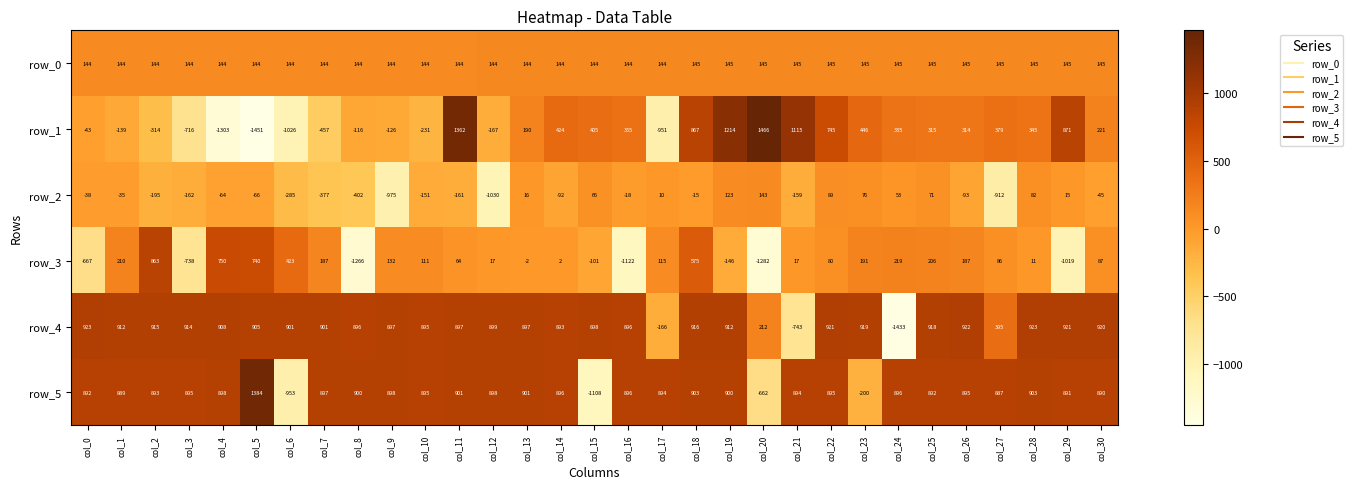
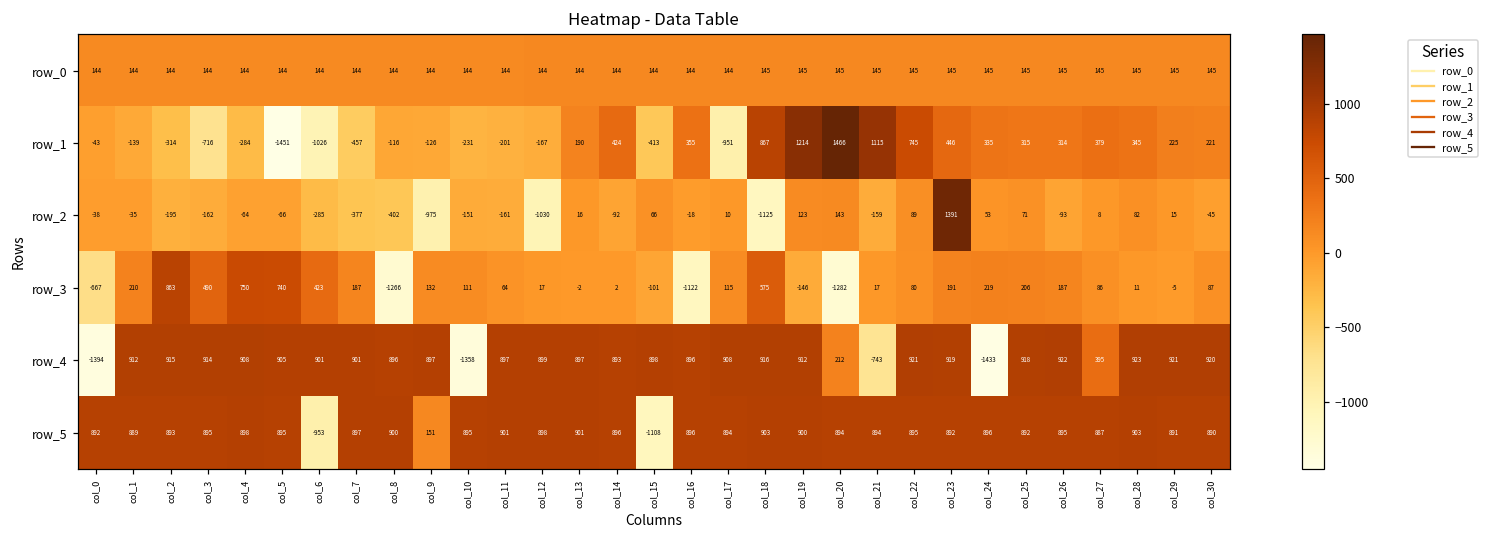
  {
    "row_0": {
      "col_0": 144,
      "col_1": 144,
      "col_2": 144,
      "col_3": 144,
      "col_4": 144,
      "col_5": 144,
      "col_6": 144,
      "col_7": 144,
      "col_8": 144,
      "col_9": 144,
      "col_10": 144,
      "col_11": 144,
      "col_12": 144,
      "col_13": 144,
      "col_14": 144,
      "col_15": 144,
      "col_16": 144,
      "col_17": 144,
      "col_18": 145,
      "col_19": 145,
      "col_20": 145,
      "col_21": 145,
      "col_22": 145,
      "col_23": 145,
      "col_24": 145,
      "col_25": 145,
      "col_26": 145,
      "col_27": 145,
      "col_28": 145,
      "col_29": 145,
      "col_30": 145
    },
    "row_1": {
      "col_0": -43,
      "col_1": -139,
      "col_2": -314,
      "col_3": -716,
-     "col_4": -1303,
+     "col_4": -284,
      "col_5": -1451,
      "col_6": -1026,
      "col_7": -457,
      "col_8": -116,
      "col_9": -126,
      "col_10": -231,
-     "col_11": 1362,
+     "col_11": -201,
      "col_12": -167,
      "col_13": 190,
      "col_14": 424,
-     "col_15": 405,
+     "col_15": -413,
      "col_16": 355,
      "col_17": -951,
      "col_18": 867,
      "col_19": 1214,
      "col_20": 1466,
      "col_21": 1115,
      "col_22": 745,
      "col_23": 446,
      "col_24": 335,
      "col_25": 315,
      "col_26": 314,
      "col_27": 379,
      "col_28": 345,
-     "col_29": 871,
+     "col_29": 225,
      "col_30": 221
    },
    "row_2": {
      "col_0": -38,
      "col_1": -35,
      "col_2": -195,
      "col_3": -162,
      "col_4": -64,
      "col_5": -66,
      "col_6": -285,
      "col_7": -377,
      "col_8": -402,
      "col_9": -975,
      "col_10": -151,
      "col_11": -161,
      "col_12": -1030,
      "col_13": 16,
      "col_14": -92,
      "col_15": 66,
      "col_16": -18,
      "col_17": 10,
-     "col_18": -15,
+     "col_18": -1125,
      "col_19": 123,
      "col_20": 143,
      "col_21": -159,
      "col_22": 89,
-     "col_23": 76,
+     "col_23": 1391,
      "col_24": 53,
      "col_25": 71,
      "col_26": -93,
-     "col_27": -912,
+     "col_27": 8,
      "col_28": 82,
      "col_29": 15,
      "col_30": -45
    },
    "row_3": {
      "col_0": -667,
      "col_1": 210,
      "col_2": 863,
-     "col_3": -738,
+     "col_3": 490,
      "col_4": 750,
      "col_5": 740,
      "col_6": 423,
      "col_7": 187,
      "col_8": -1266,
      "col_9": 132,
      "col_10": 111,
      "col_11": 64,
      "col_12": 17,
      "col_13": -2,
      "col_14": 2,
      "col_15": -101,
      "col_16": -1122,
      "col_17": 115,
      "col_18": 575,
      "col_19": -146,
      "col_20": -1282,
      "col_21": 17,
      "col_22": 80,
      "col_23": 191,
      "col_24": 219,
      "col_25": 206,
      "col_26": 187,
      "col_27": 86,
      "col_28": 11,
-     "col_29": -1019,
+     "col_29": -5,
      "col_30": 87
    },
    "row_4": {
-     "col_0": 923,
+     "col_0": -1394,
      "col_1": 912,
      "col_2": 915,
      "col_3": 914,
      "col_4": 908,
      "col_5": 905,
      "col_6": 901,
      "col_7": 901,
      "col_8": 896,
      "col_9": 897,
-     "col_10": 895,
+     "col_10": -1358,
      "col_11": 897,
      "col_12": 899,
      "col_13": 897,
      "col_14": 893,
      "col_15": 898,
      "col_16": 896,
-     "col_17": -166,
+     "col_17": 908,
      "col_18": 916,
      "col_19": 912,
      "col_20": 212,
      "col_21": -743,
      "col_22": 921,
      "col_23": 919,
      "col_24": -1433,
      "col_25": 918,
      "col_26": 922,
      "col_27": 395,
      "col_28": 923,
      "col_29": 921,
      "col_30": 920
    },
    "row_5": {
      "col_0": 892,
      "col_1": 889,
      "col_2": 893,
      "col_3": 895,
      "col_4": 898,
-     "col_5": 1384,
+     "col_5": 895,
      "col_6": -953,
      "col_7": 897,
      "col_8": 900,
-     "col_9": 898,
+     "col_9": 151,
      "col_10": 895,
      "col_11": 901,
      "col_12": 898,
      "col_13": 901,
      "col_14": 896,
      "col_15": -1108,
      "col_16": 896,
      "col_17": 894,
      "col_18": 903,
      "col_19": 900,
-     "col_20": -662,
+     "col_20": 894,
      "col_21": 894,
      "col_22": 895,
-     "col_23": -200,
+     "col_23": 892,
      "col_24": 896,
      "col_25": 892,
      "col_26": 895,
      "col_27": 887,
      "col_28": 903,
      "col_29": 891,
      "col_30": 890
    }
  }
